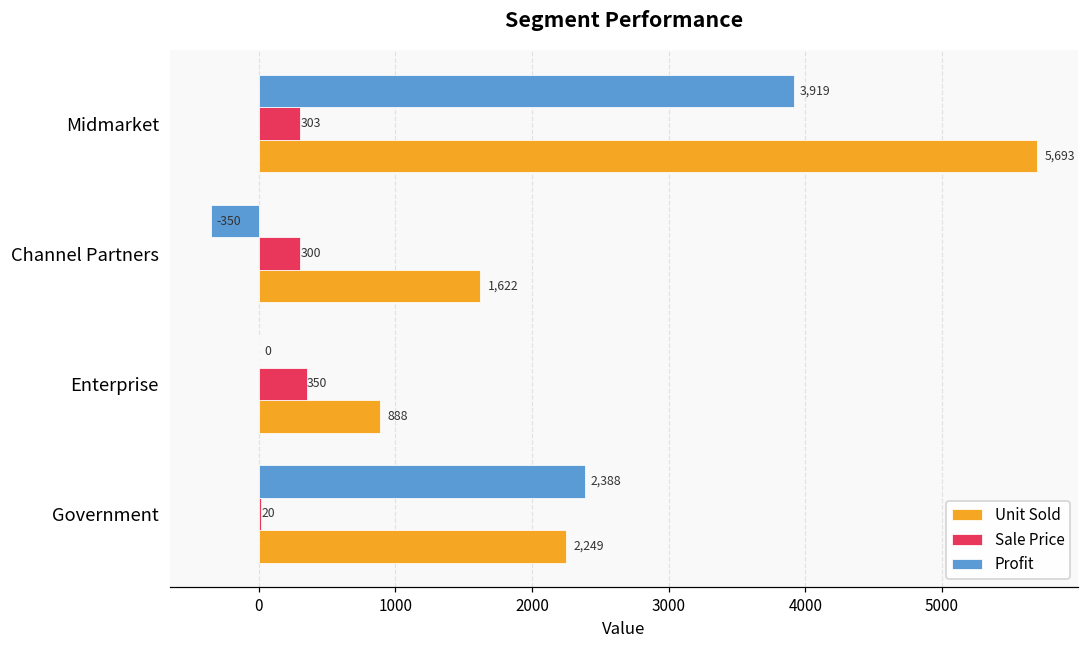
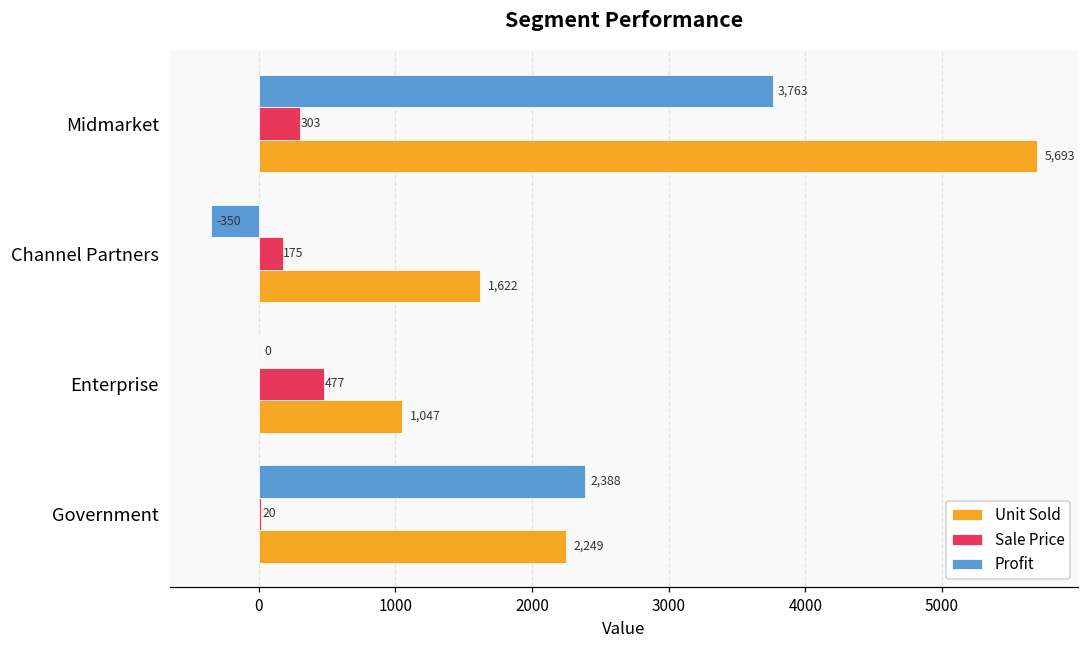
  {
    "Unit Sold": {
      "Midmarket": "5,693",
      "Channel Partners": "1,622",
-     "Enterprise": "888",
+     "Enterprise": "1,047",
      "Government": "2,249"
    },
    "Sale Price": {
      "Midmarket": "303",
-     "Channel Partners": "300",
-     "Enterprise": "350",
+     "Channel Partners": "175",
+     "Enterprise": "477",
      "Government": "20"
    },
    "Profit": {
-     "Midmarket": "3,919",
+     "Midmarket": "3,763",
      "Channel Partners": "-350",
      "Enterprise": "0",
      "Government": "2,388"
    }
  }
